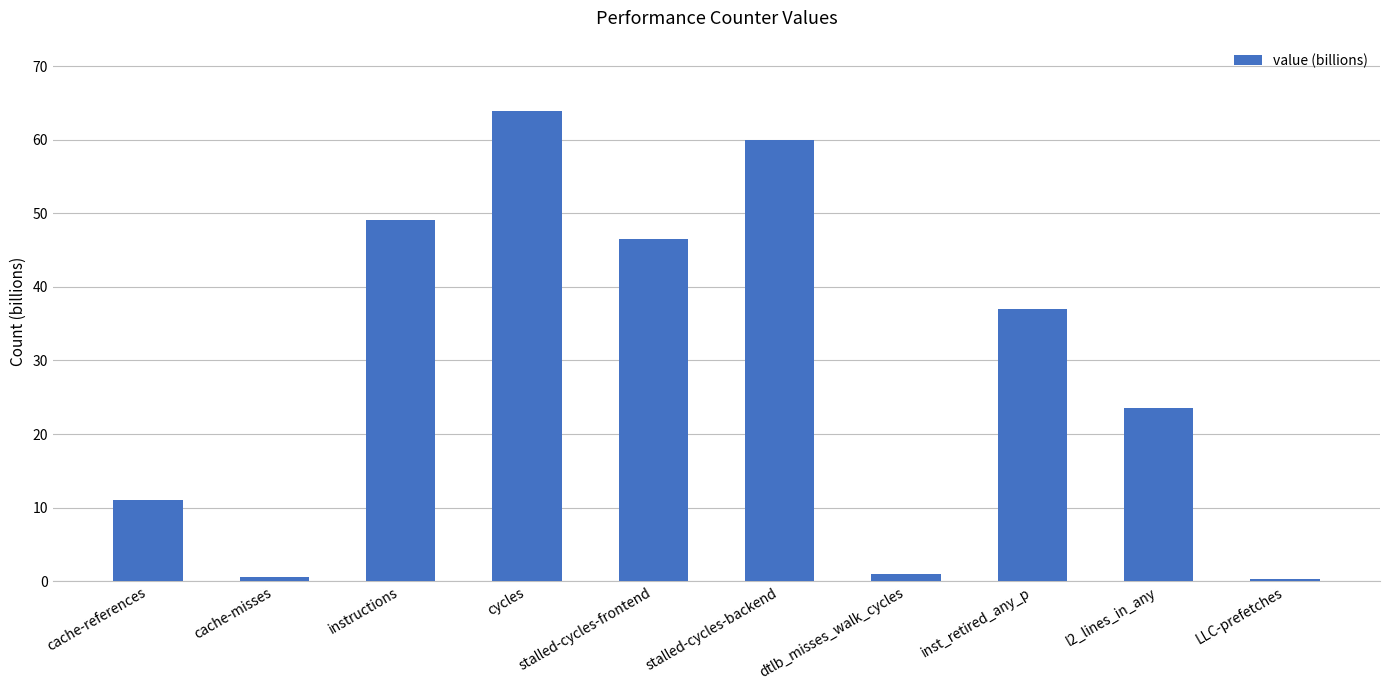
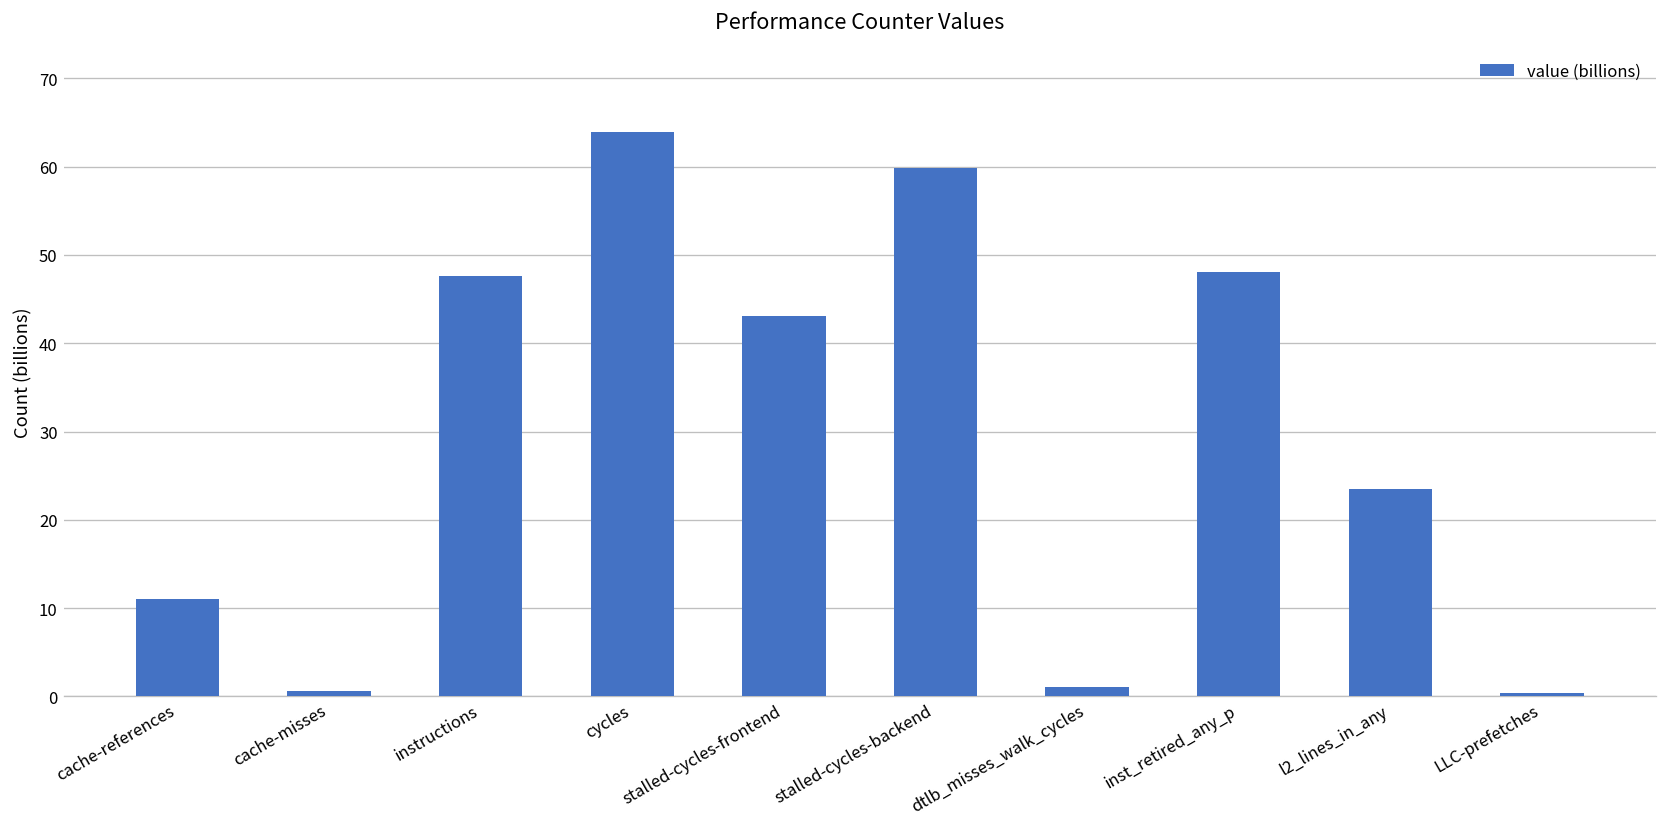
  {
    "cache-references": 11,
    "cache-misses": 1,
-   "instructions": 49,
+   "instructions": 48,
    "cycles": 64,
-   "stalled-cycles-frontend": 47,
+   "stalled-cycles-frontend": 43,
    "stalled-cycles-backend": 60,
    "dtlb_misses_walk_cycles": 1,
-   "inst_retired_any_p": 37,
+   "inst_retired_any_p": 48,
    "l2_lines_in_any": 24,
    "LLC-prefetches": 0
  }
